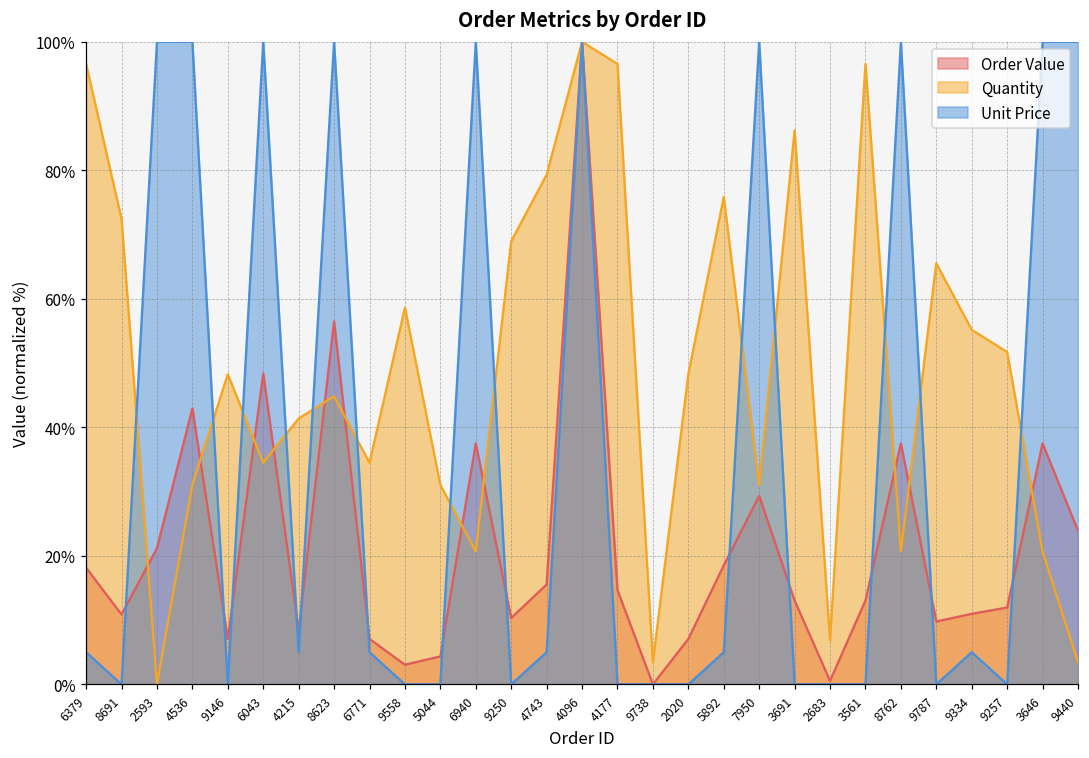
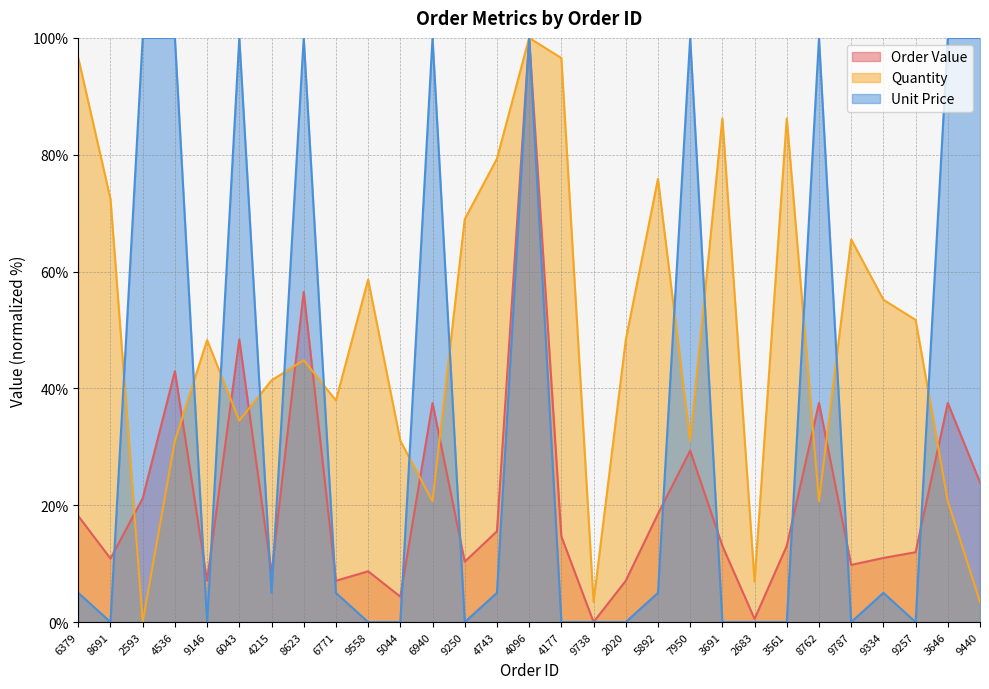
  {
    "Order Value": {
      "6379": "18%",
      "8691": "11%",
      "2593": "21%",
      "4536": "43%",
      "9146": "7%",
      "6043": "48%",
      "4215": "8%",
      "8623": "57%",
      "6771": "7%",
-     "9558": "3%",
+     "9558": "9%",
      "5044": "4%",
      "6940": "38%",
      "9250": "10%",
      "4743": "16%",
      "4177": "15%",
      "2020": "7%",
      "5892": "19%",
      "7950": "29%",
      "3691": "13%",
      "2683": "1%",
      "3561": "13%",
      "8762": "38%",
      "9787": "10%",
      "9334": "11%",
      "9257": "12%",
      "3646": "38%",
      "9440": "24%"
    },
    "Quantity": {
      "6379": "97%",
      "8691": "72%",
      "2593": "0%",
      "4536": "31%",
      "9146": "48%",
      "6043": "34%",
      "4215": "41%",
      "8623": "45%",
-     "6771": "34%",
+     "6771": "38%",
      "9558": "59%",
      "5044": "31%",
      "6940": "21%",
      "9250": "69%",
      "4743": "79%",
      "4177": "97%",
      "9738": "3%",
      "2020": "48%",
      "5892": "76%",
      "7950": "31%",
      "3691": "86%",
      "2683": "7%",
-     "3561": "97%",
+     "3561": "86%",
      "8762": "21%",
      "9787": "66%",
      "9334": "55%",
      "9257": "52%",
      "3646": "21%",
      "9440": "3%"
    },
    "Unit Price": {
      "6379": "5%",
      "8691": "0%",
      "2593": "100%",
      "4536": "100%",
      "9146": "0%",
      "6043": "100%",
      "4215": "5%",
      "8623": "100%",
      "6771": "5%",
      "9558": "0%",
      "5044": "0%",
      "6940": "100%",
      "9250": "0%",
      "4743": "5%",
      "4177": "0%",
      "2020": "0%",
      "5892": "5%",
      "7950": "100%",
      "3691": "0%",
      "2683": "0%",
      "3561": "0%",
      "8762": "100%",
      "9787": "0%",
      "9334": "5%",
      "9257": "0%",
      "3646": "100%",
      "9440": "100%"
    }
  }
